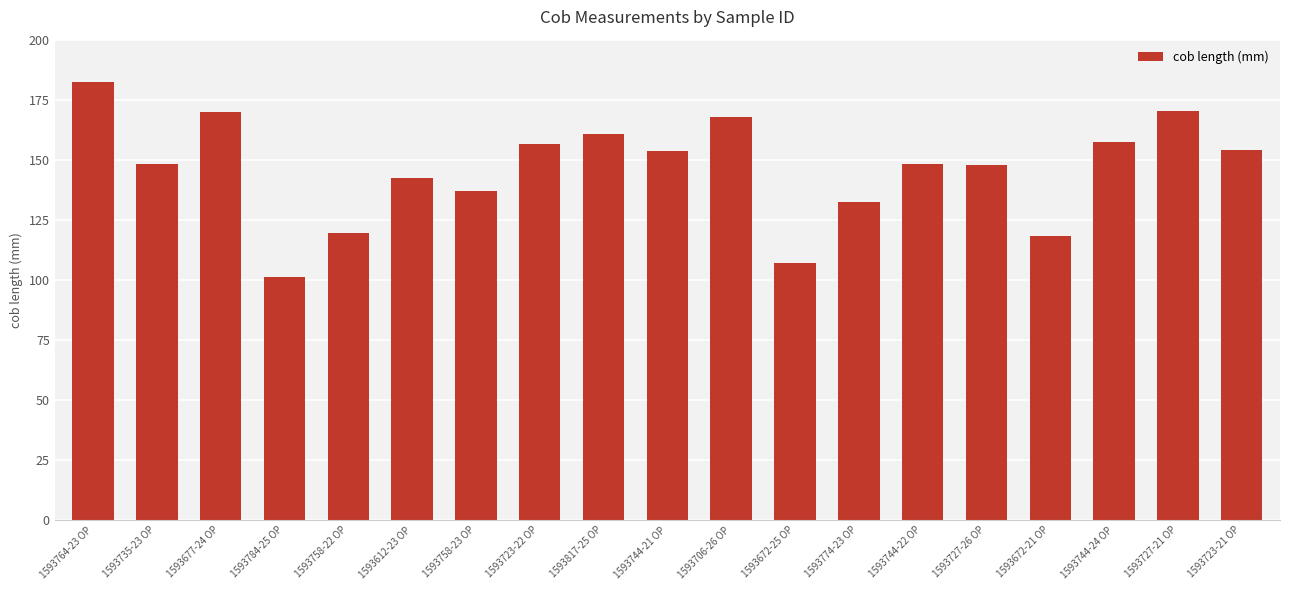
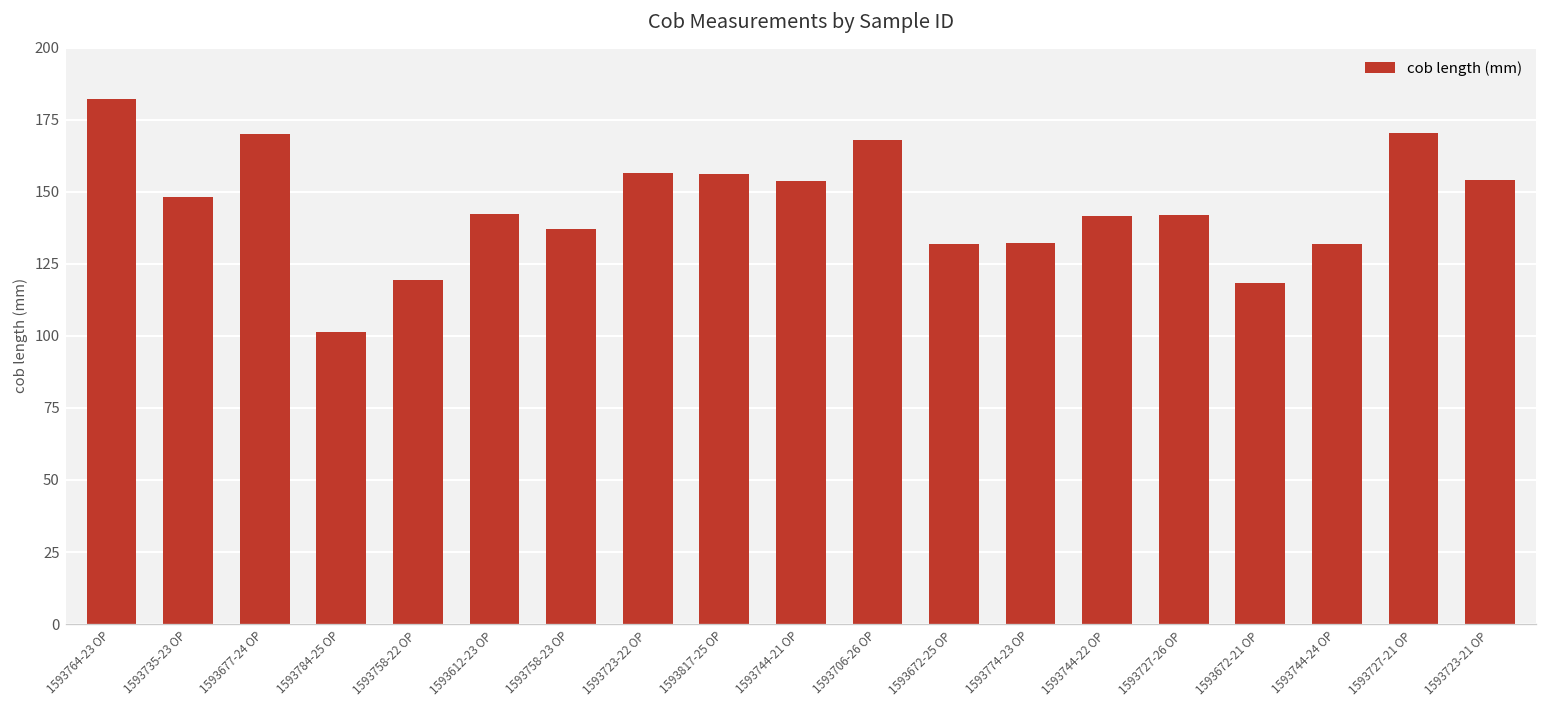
  {
    "1593764-23 OP": 182,
    "1593735-23 OP": 148,
    "1593677-24 OP": 170,
    "1593784-25 OP": 101,
    "1593758-22 OP": 120,
    "1593612-23 OP": 142,
    "1593758-23 OP": 137,
    "1593723-22 OP": 157,
-   "1593817-25 OP": 161,
+   "1593817-25 OP": 156,
    "1593744-21 OP": 154,
    "1593706-26 OP": 168,
-   "1593672-25 OP": 107,
+   "1593672-25 OP": 132,
    "1593774-23 OP": 132,
-   "1593744-22 OP": 148,
-   "1593727-26 OP": 148,
+   "1593744-22 OP": 141,
+   "1593727-26 OP": 142,
    "1593672-21 OP": 118,
-   "1593744-24 OP": 157,
+   "1593744-24 OP": 132,
    "1593727-21 OP": 170,
    "1593723-21 OP": 154
  }
